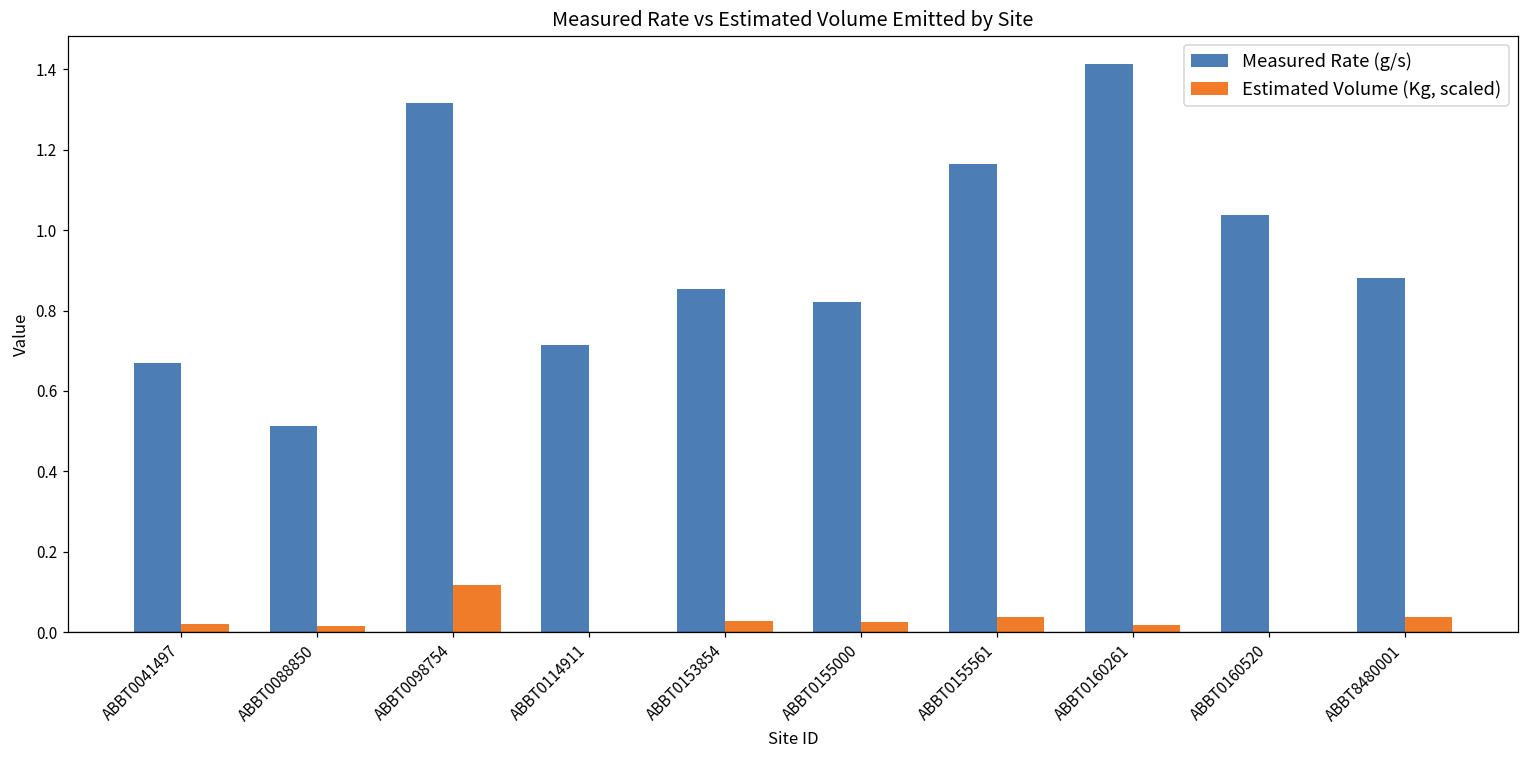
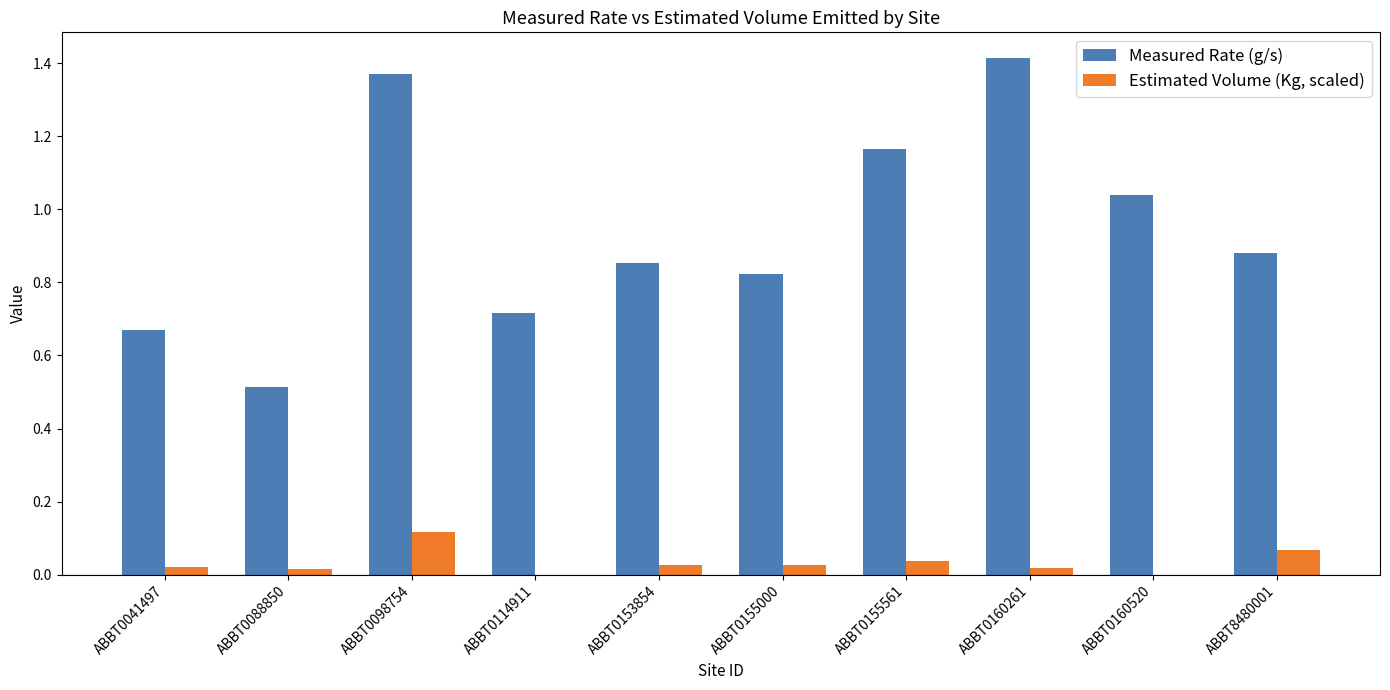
  {
    "Measured Rate (g/s)": {
      "ABBT0041497": 0.67,
      "ABBT0088850": 0.51,
-     "ABBT0098754": 1.32,
+     "ABBT0098754": 1.37,
      "ABBT0114911": 0.72,
      "ABBT0153854": 0.85,
      "ABBT0155000": 0.82,
      "ABBT0155561": 1.16,
      "ABBT0160261": 1.41,
      "ABBT0160520": 1.04,
      "ABBT8480001": 0.88
    },
    "Estimated Volume (Kg, scaled)": {
      "ABBT0041497": 0.02,
      "ABBT0088850": 0.02,
      "ABBT0098754": 0.12,
      "ABBT0114911": 0.00,
      "ABBT0153854": 0.03,
      "ABBT0155000": 0.03,
      "ABBT0155561": 0.04,
      "ABBT0160261": 0.02,
      "ABBT0160520": 0.00,
-     "ABBT8480001": 0.04
+     "ABBT8480001": 0.07
    }
  }
